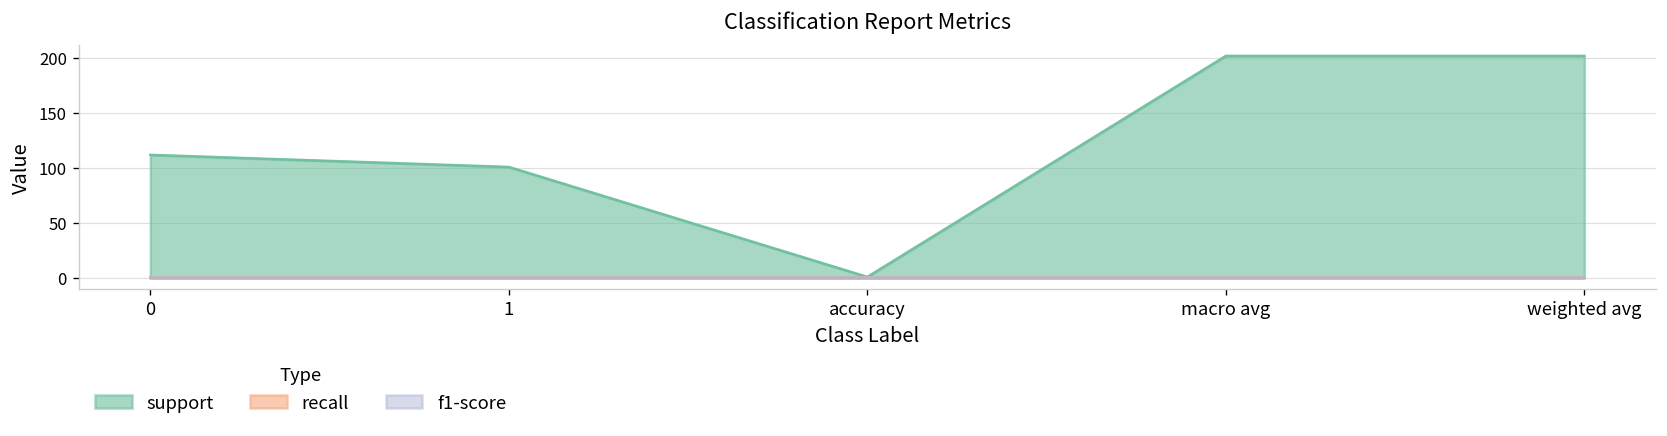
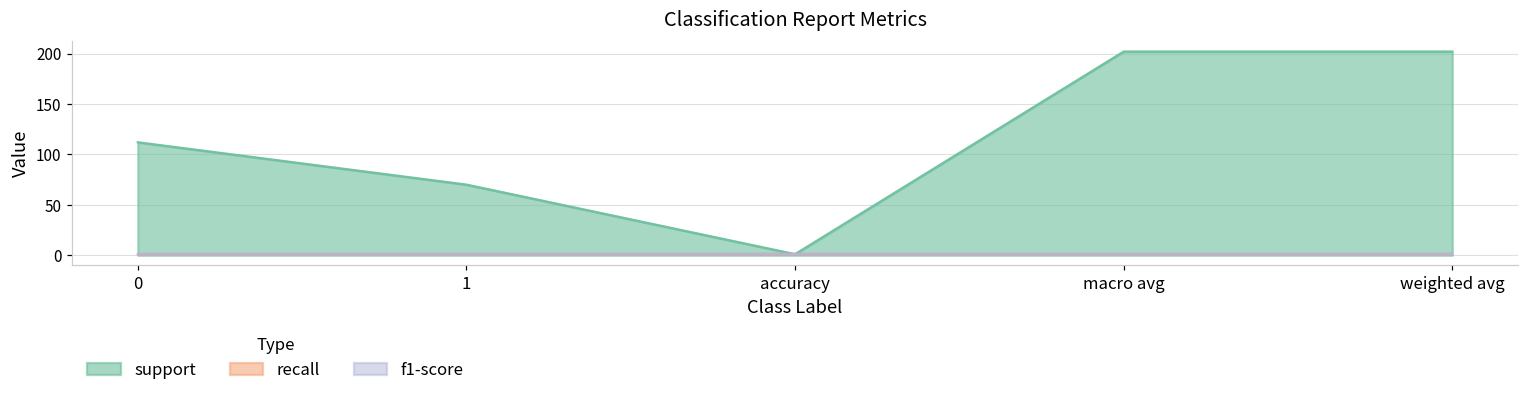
  {
    "support": {
      "0": 110,
-     "1": 100,
+     "1": 70,
      "macro avg": 200,
      "weighted avg": 200
    },
    "f1-score": {
      "0": 0,
      "1": 0,
      "macro avg": 0,
      "weighted avg": 0
    }
  }
